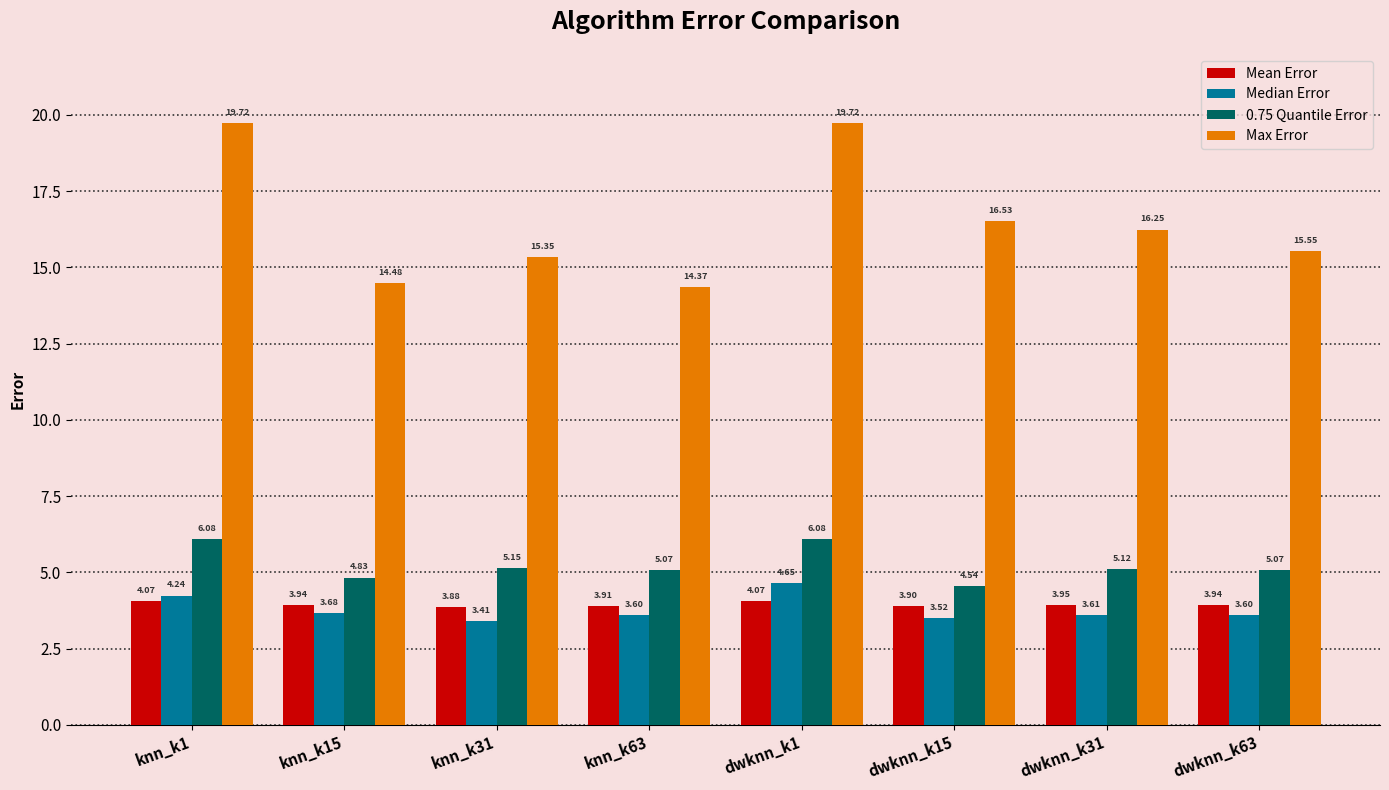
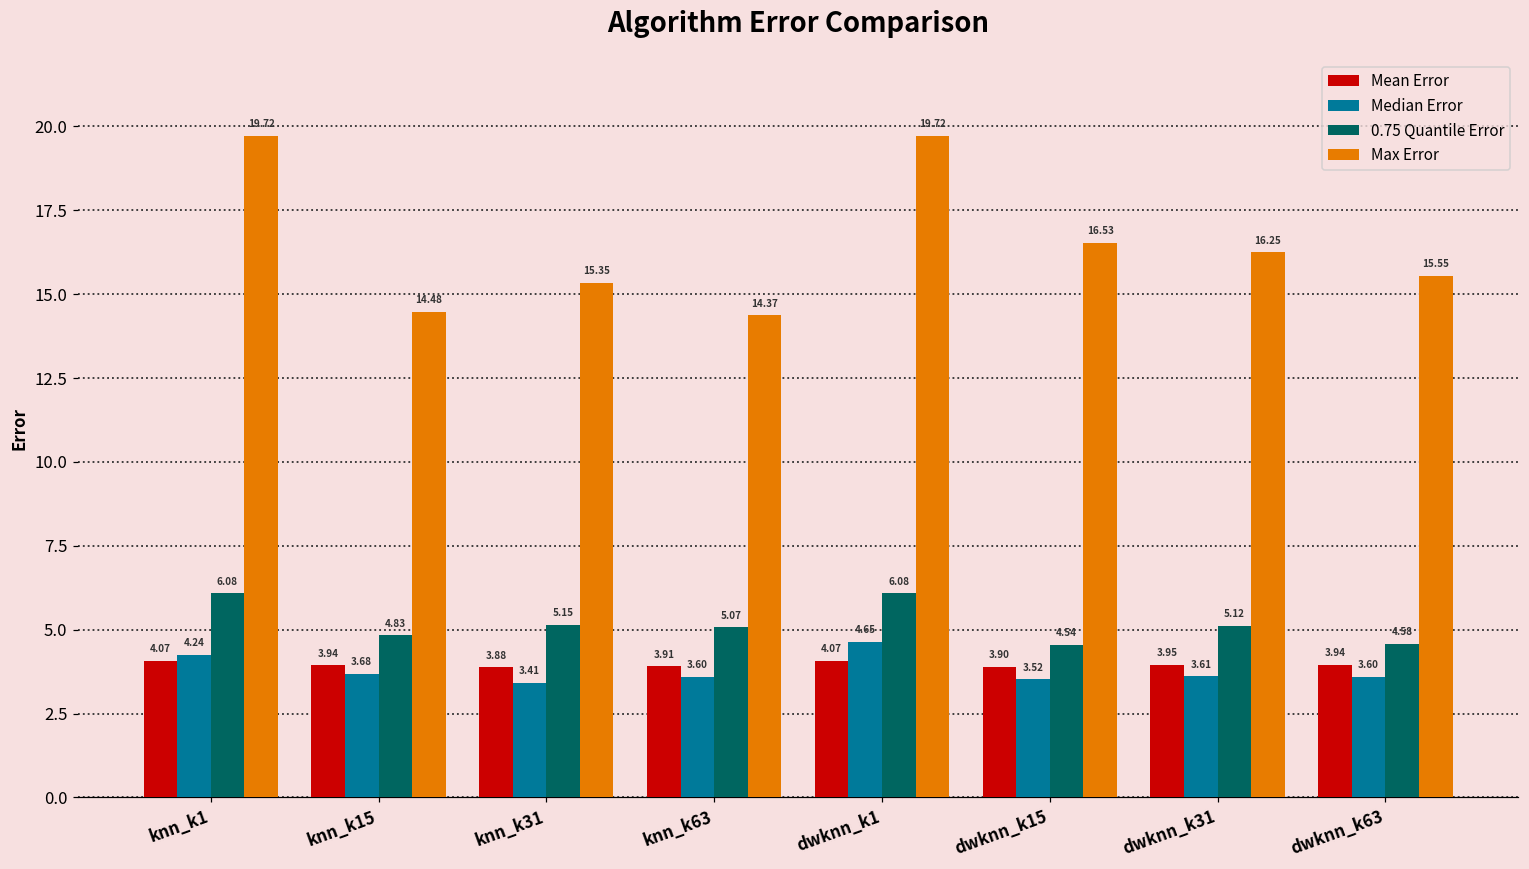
  {
    "Mean Error": {
      "knn_k1": 4.07,
      "knn_k15": 3.94,
      "knn_k31": 3.88,
      "knn_k63": 3.91,
      "dwknn_k1": 4.07,
      "dwknn_k15": 3.90,
      "dwknn_k31": 3.95,
      "dwknn_k63": 3.94
    },
    "Median Error": {
      "knn_k1": 4.24,
      "knn_k15": 3.68,
      "knn_k31": 3.41,
      "knn_k63": 3.60,
      "dwknn_k1": 4.65,
      "dwknn_k15": 3.52,
      "dwknn_k31": 3.61,
      "dwknn_k63": 3.60
    },
    "0.75 Quantile Error": {
      "knn_k1": 6.08,
      "knn_k15": 4.83,
      "knn_k31": 5.15,
      "knn_k63": 5.07,
      "dwknn_k1": 6.08,
      "dwknn_k15": 4.54,
      "dwknn_k31": 5.12,
-     "dwknn_k63": 5.07
+     "dwknn_k63": 4.58
    },
    "Max Error": {
      "knn_k1": 19.72,
      "knn_k15": 14.48,
      "knn_k31": 15.35,
      "knn_k63": 14.37,
      "dwknn_k1": 19.72,
      "dwknn_k15": 16.53,
      "dwknn_k31": 16.25,
      "dwknn_k63": 15.55
    }
  }
